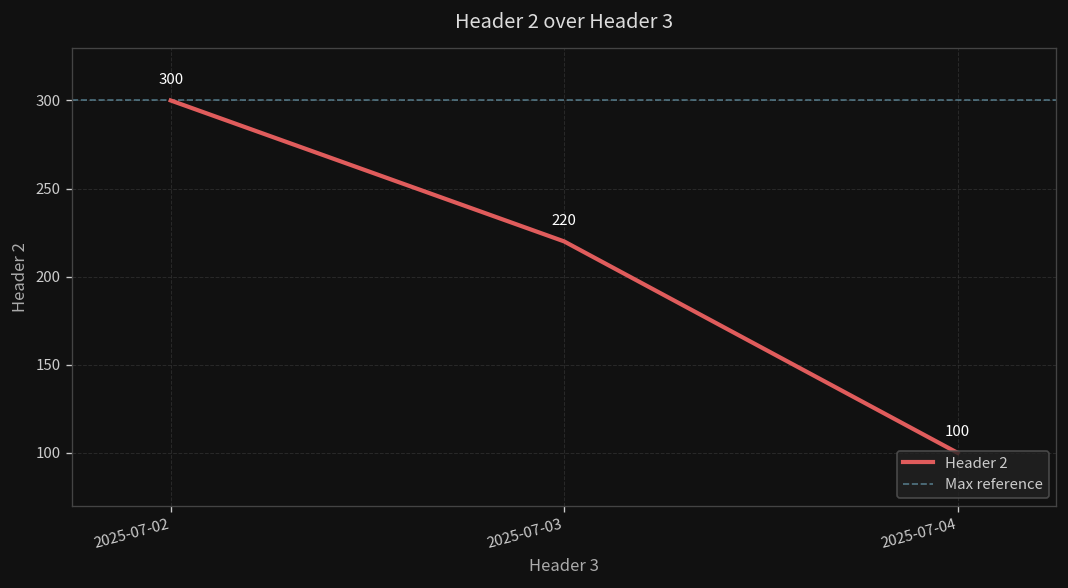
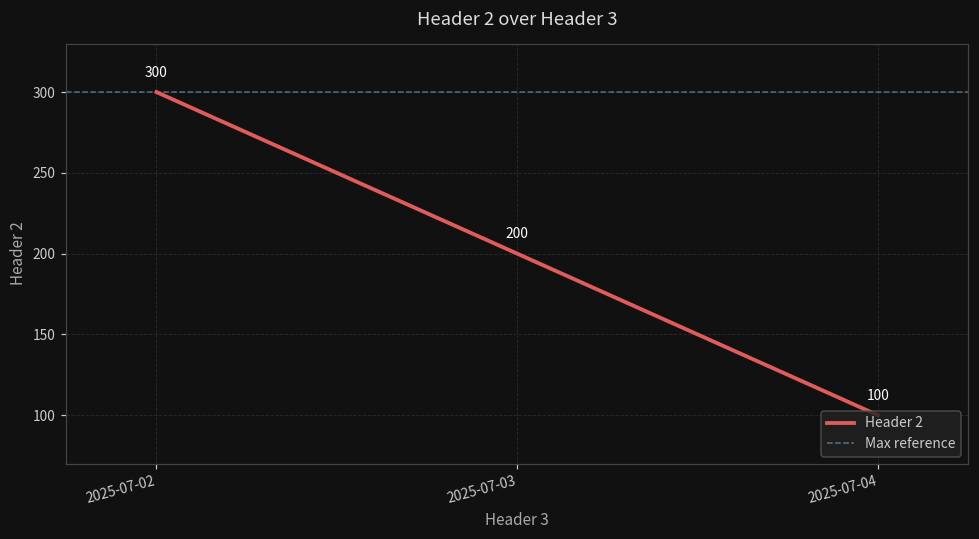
  {
    "2025-07-02": 300,
-   "2025-07-03": 220
+   "2025-07-03": 200
  }
